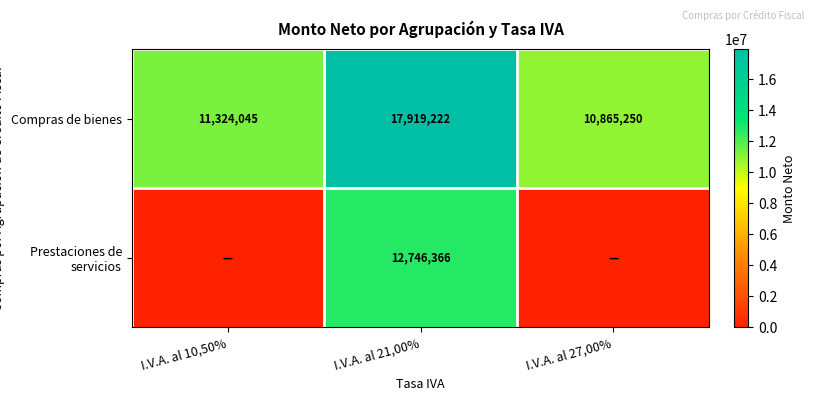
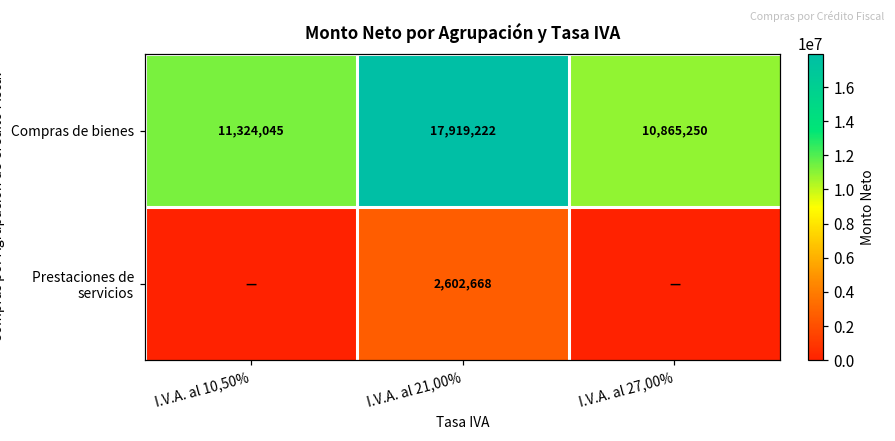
  {
    "Compras de bienes": {
      "I.V.A. al 10,50%": "11,324,045",
      "I.V.A. al 21,00%": "17,919,222",
      "I.V.A. al 27,00%": "10,865,250"
    },
    "Prestaciones de servicios": {
-     "I.V.A. al 21,00%": "12,746,366"
+     "I.V.A. al 21,00%": "2,602,668"
    }
  }
